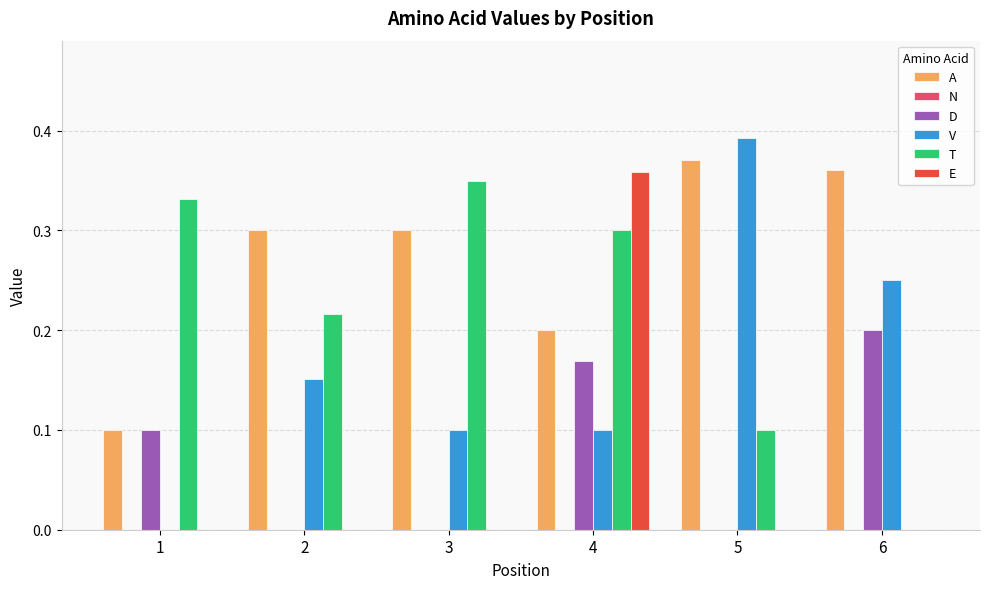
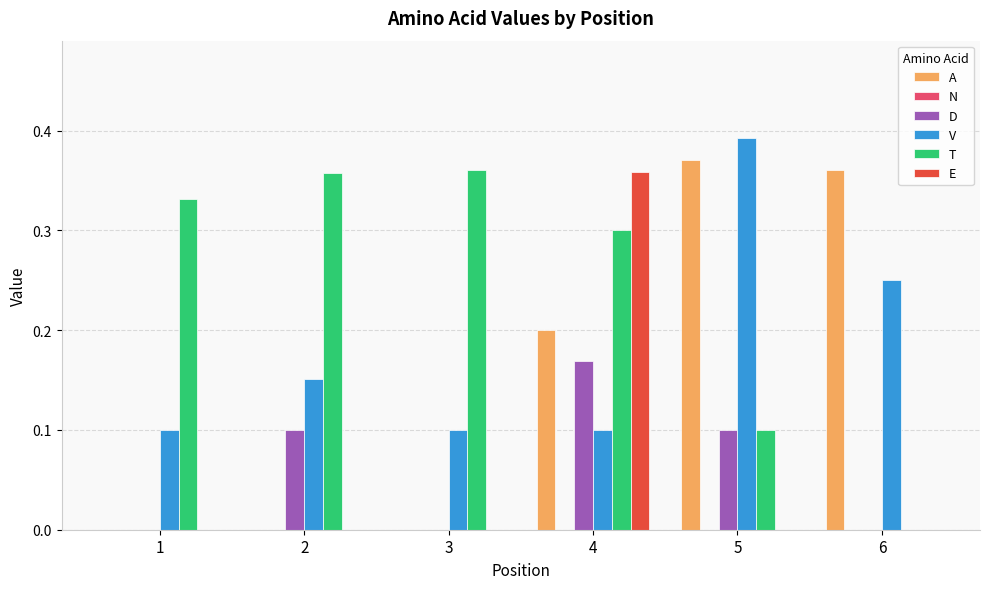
  {
    "A": {
-     "1": 0.1,
-     "2": 0.3,
-     "3": 0.3,
+     "1": 0.0,
+     "2": 0.0,
+     "3": 0.0,
      "4": 0.2,
      "5": 0.37,
      "6": 0.36
    },
    "D": {
-     "1": 0.1,
-     "2": 0.0,
+     "1": 0.0,
+     "2": 0.1,
      "3": 0.0,
      "4": 0.17,
-     "5": 0.0,
-     "6": 0.2
+     "5": 0.1,
+     "6": 0.0
    },
    "V": {
-     "1": 0.0,
+     "1": 0.1,
      "2": 0.15,
      "3": 0.1,
      "4": 0.1,
      "5": 0.39,
      "6": 0.25
    },
    "T": {
      "1": 0.33,
-     "2": 0.22,
-     "3": 0.35,
+     "2": 0.36,
+     "3": 0.36,
      "4": 0.30,
      "5": 0.10,
      "6": 0.00
    }
  }
